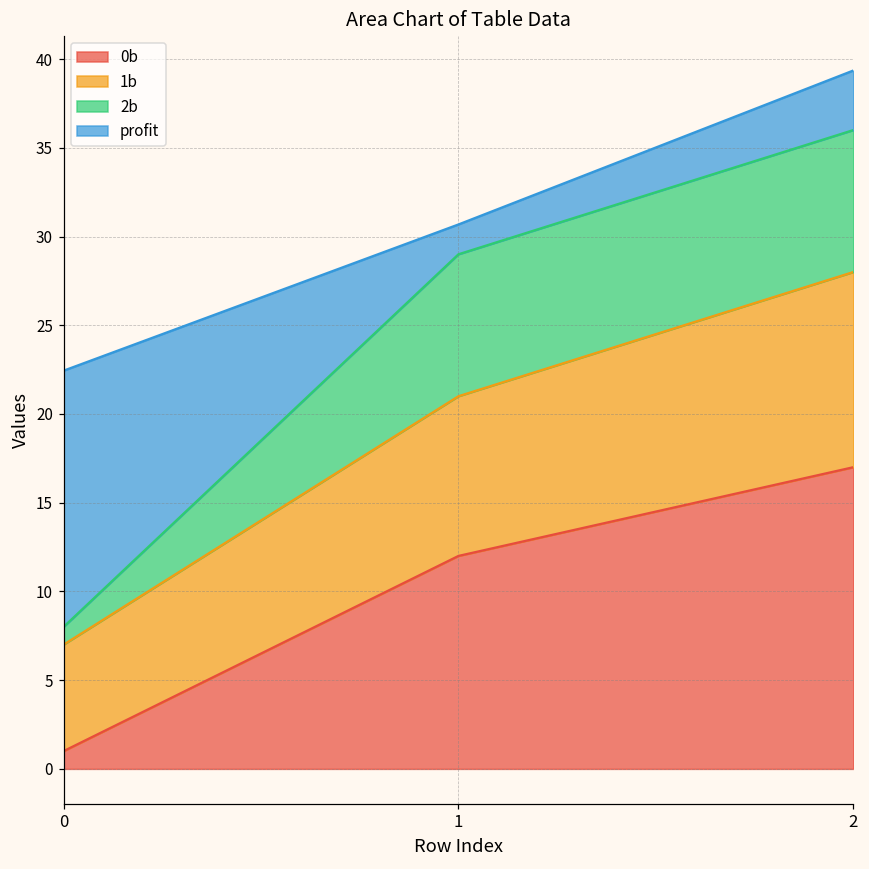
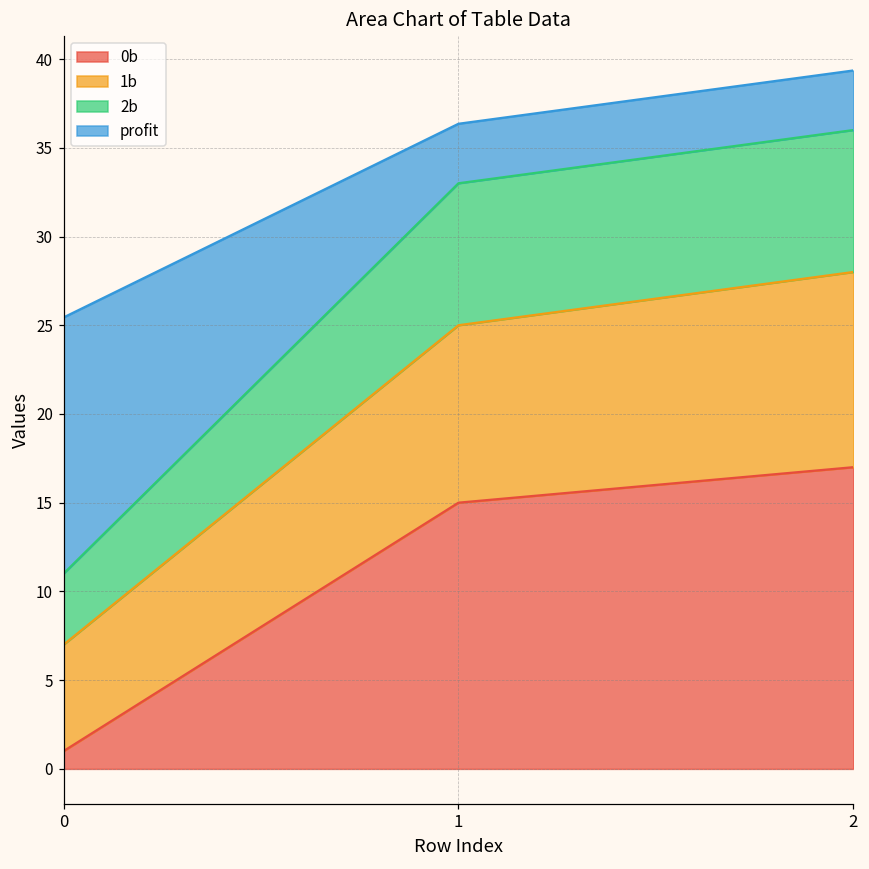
  {
    "0b": {
      "0": 1,
-     "1": 12,
+     "1": 15,
      "2": 17
    },
    "1b": {
      "0": 6,
-     "1": 9,
+     "1": 10,
      "2": 11
    },
    "2b": {
-     "0": 1,
+     "0": 4,
      "1": 8,
      "2": 8
    },
    "profit": {
      "0": 14.4,
-     "1": 1.7,
+     "1": 3.4,
      "2": 3.4
    }
  }
